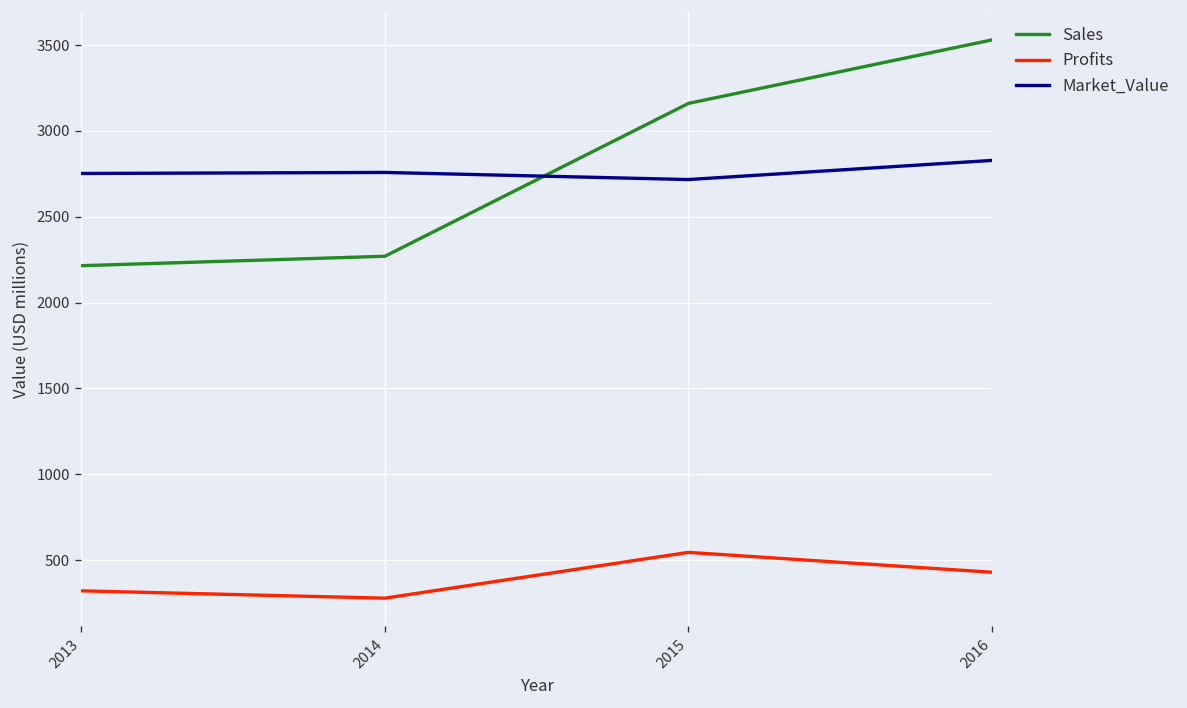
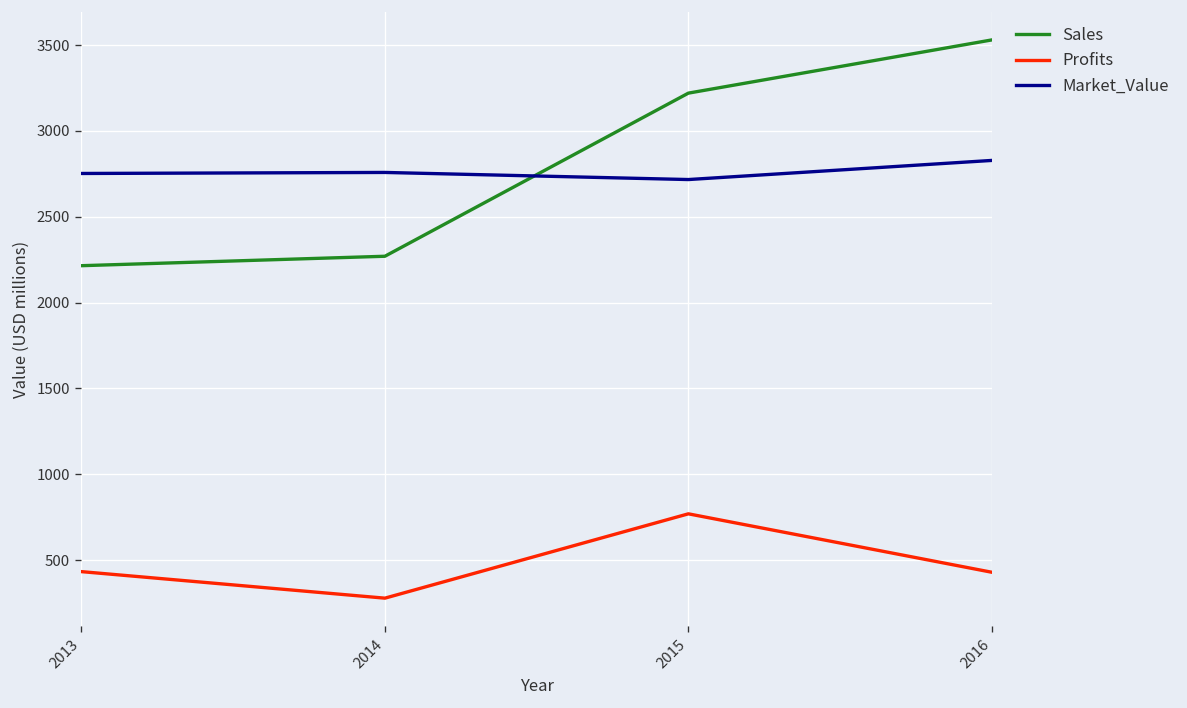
  {
    "Sales": {
      "2013": 2210,
      "2014": 2270,
-     "2015": 3160,
+     "2015": 3220,
      "2016": 3530
    },
    "Profits": {
-     "2013": 320,
+     "2013": 430,
      "2014": 280,
-     "2015": 540,
+     "2015": 770,
      "2016": 430
    },
    "Market_Value": {
      "2013": 2750,
      "2014": 2760,
      "2015": 2720,
      "2016": 2830
    }
  }
